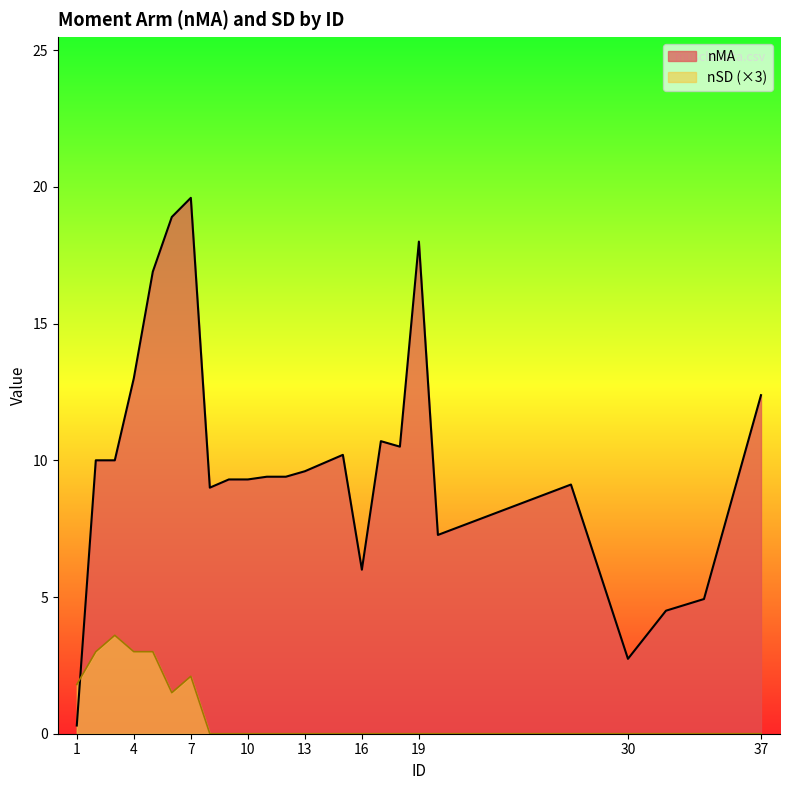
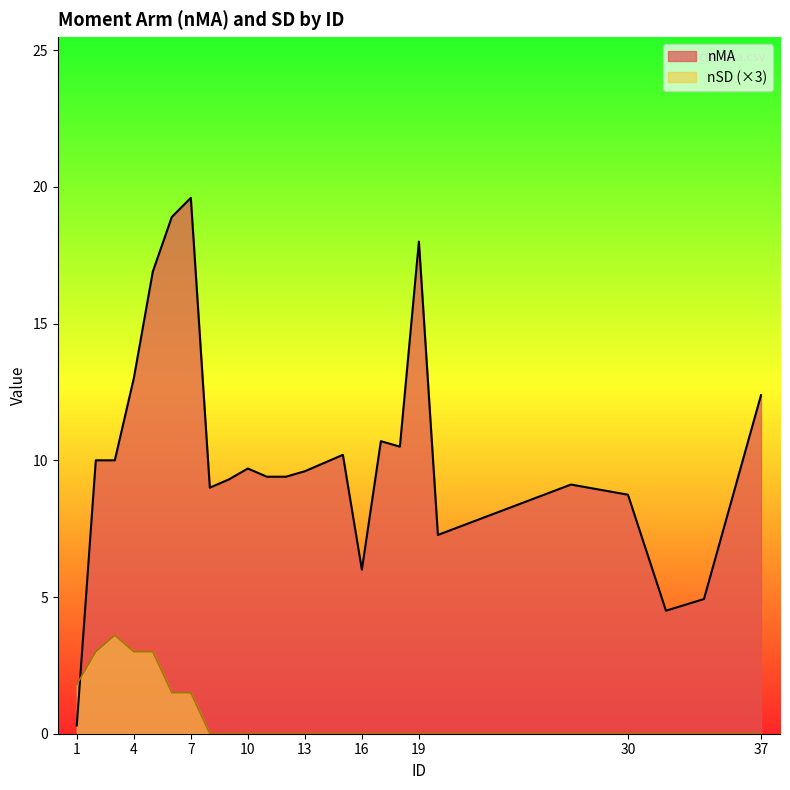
  {
    "nMA": {
      "1": 0.3,
      "4": 13.0,
      "7": 19.6,
-     "10": 9.3,
+     "10": 9.7,
      "13": 9.6,
      "16": 6.0,
      "19": 18.0,
-     "30": 2.7,
+     "30": 8.7,
      "37": 12.4
    },
    "nSD (×3)": {
      "1": 1.8,
      "4": 3.0,
-     "7": 2.1,
+     "7": 1.5,
      "10": 0.0,
      "13": 0.0,
      "16": 0.0,
      "19": 0.0,
      "30": 0.0,
      "37": 0.0
    }
  }
